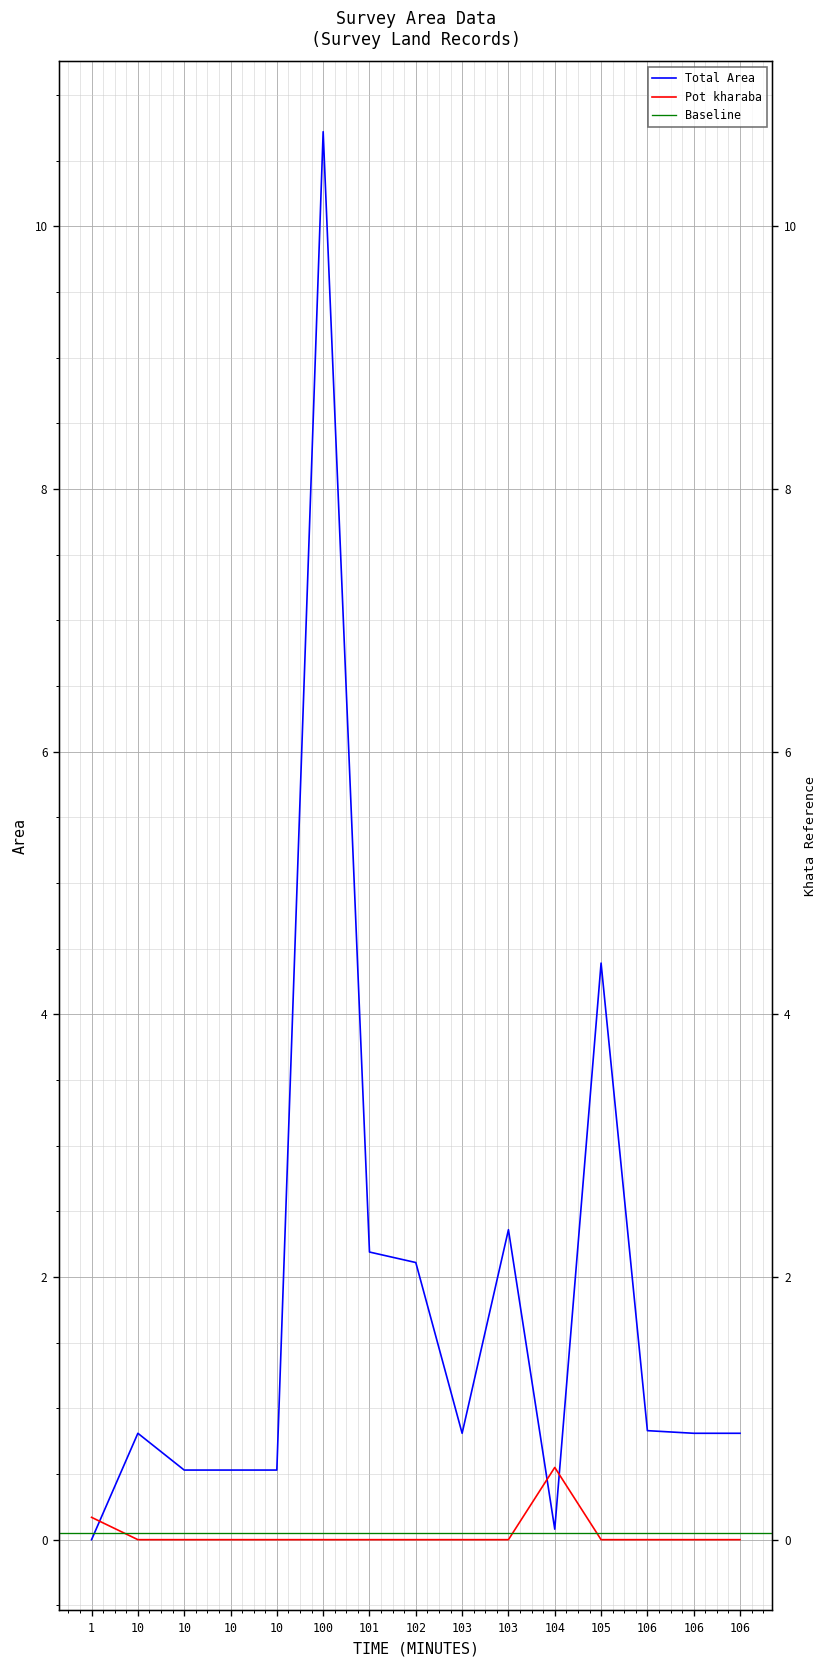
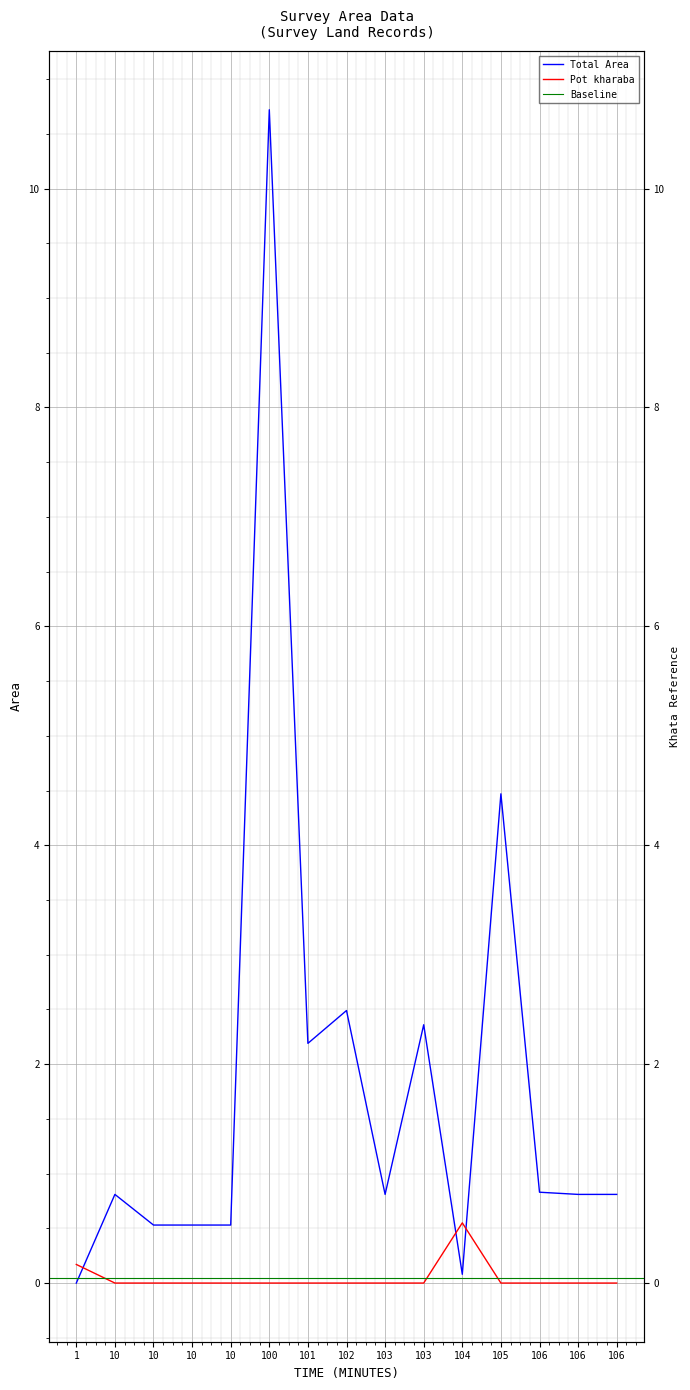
  {
    "Total Area": {
      "1": 0.00,
      "100": 10.72,
      "101": 2.19,
-     "102": 2.11,
+     "102": 2.49,
      "104": 0.08,
-     "105": 4.39
+     "105": 4.47
    },
    "Pot kharaba": {
      "1": 0.17,
      "100": 0.00,
      "101": 0.00,
      "102": 0.00,
      "104": 0.55,
      "105": 0.00
    }
  }
